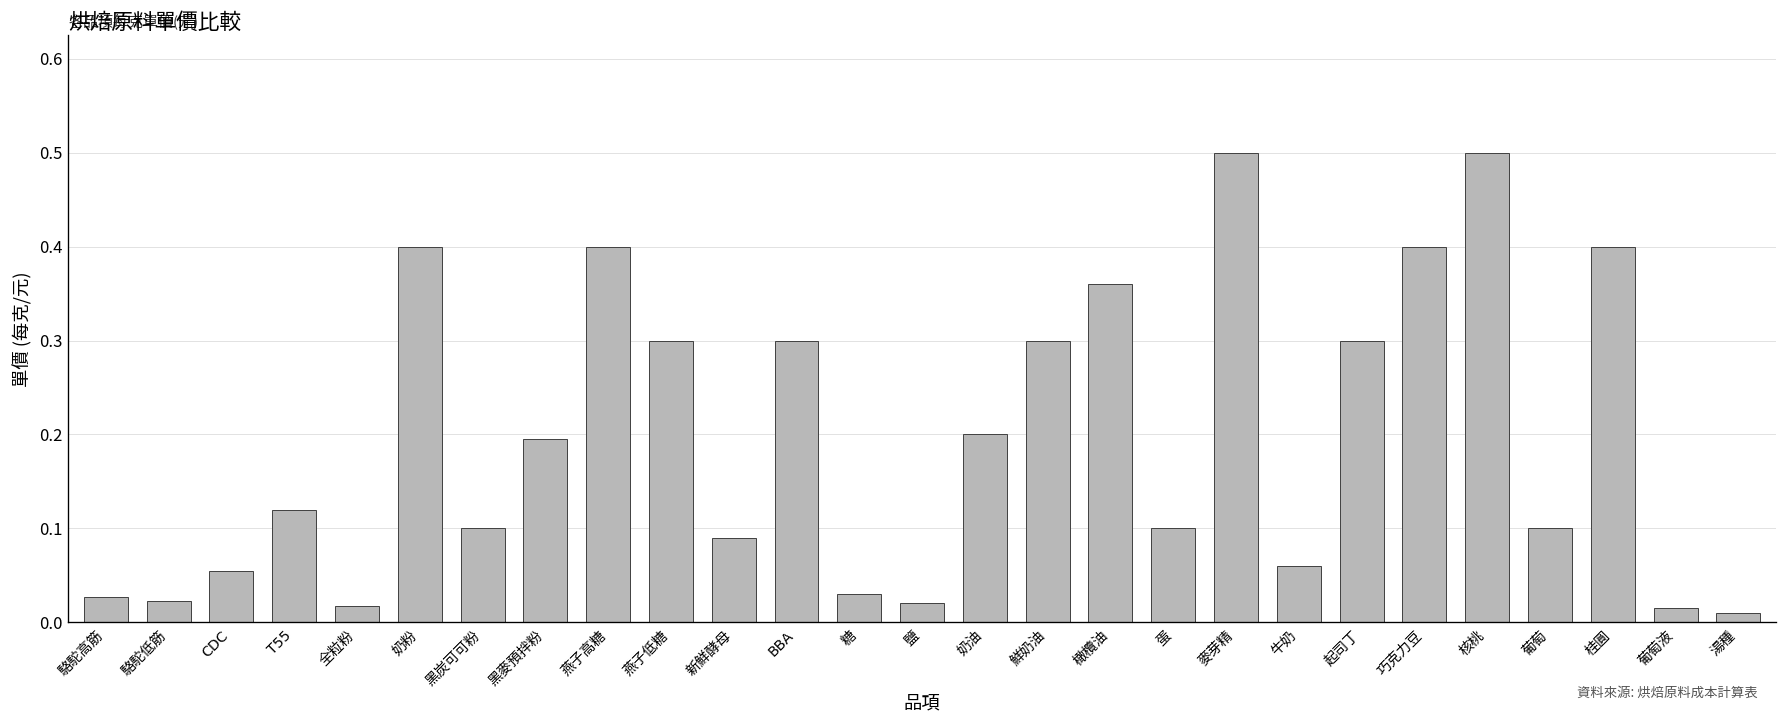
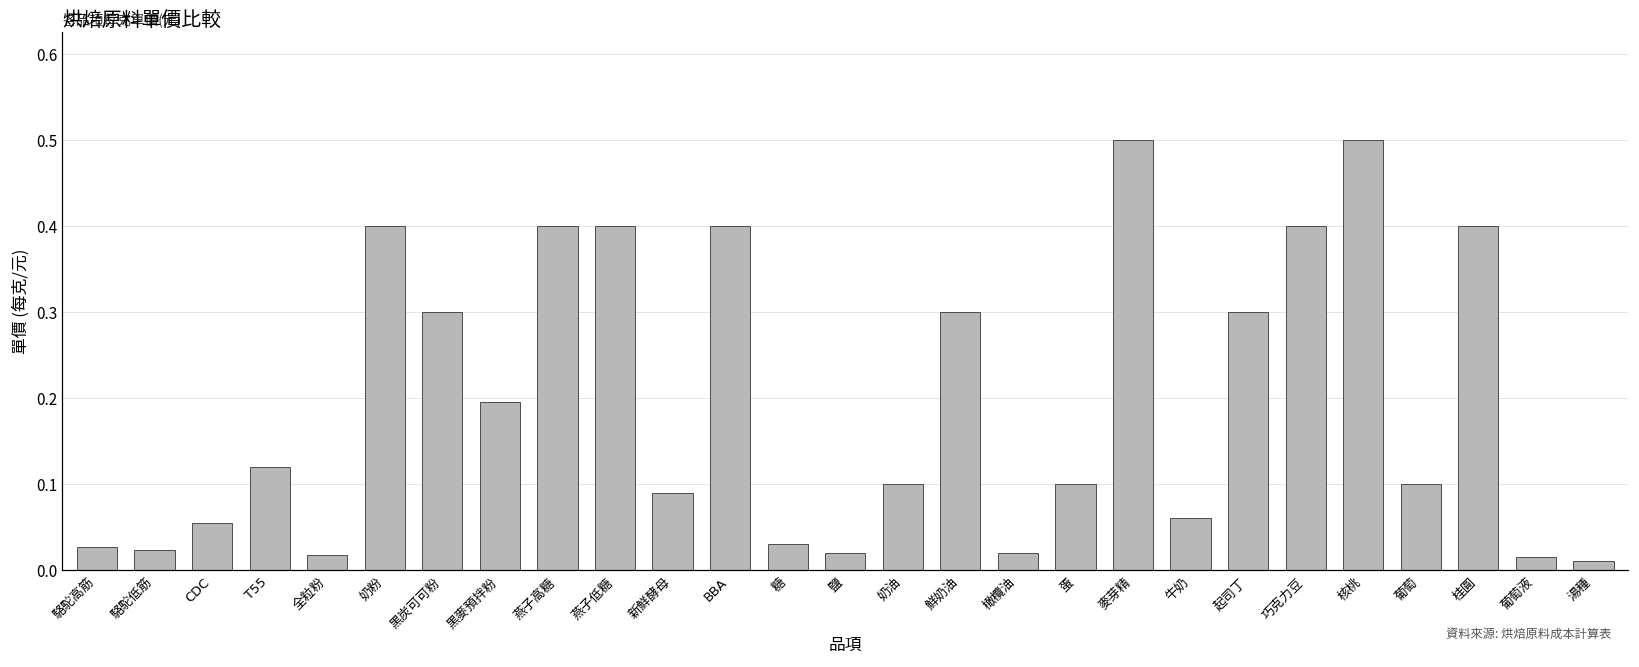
  {
    "駱駝高筋": 0.03,
    "駱駝低筋": 0.02,
    "CDC": 0.06,
    "T55": 0.12,
    "全粒粉": 0.02,
    "奶粉": 0.40,
-   "黑炭可可粉": 0.1,
+   "黑炭可可粉": 0.3,
    "黑麥預拌粉": 0.20,
    "燕子高糖": 0.40,
-   "燕子低糖": 0.3,
+   "燕子低糖": 0.4,
    "新鮮酵母": 0.09,
-   "BBA": 0.3,
+   "BBA": 0.4,
    "糖": 0.03,
    "鹽": 0.02,
-   "奶油": 0.2,
+   "奶油": 0.1,
    "鮮奶油": 0.30,
-   "橄欖油": 0.36,
+   "橄欖油": 0.02,
    "蛋": 0.10,
    "麥芽精": 0.50,
    "牛奶": 0.06,
    "起司丁": 0.30,
    "巧克力豆": 0.40,
    "核桃": 0.50,
    "葡萄": 0.10,
    "桂圓": 0.40,
    "葡萄液": 0.02,
    "湯種": 0.01
  }
